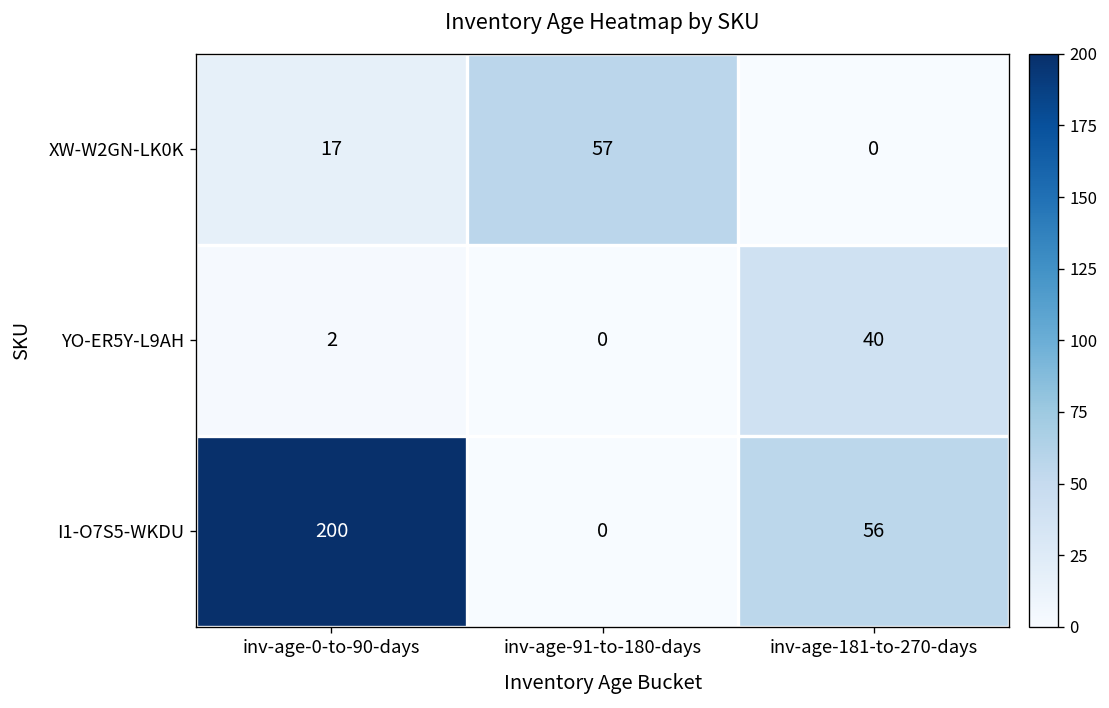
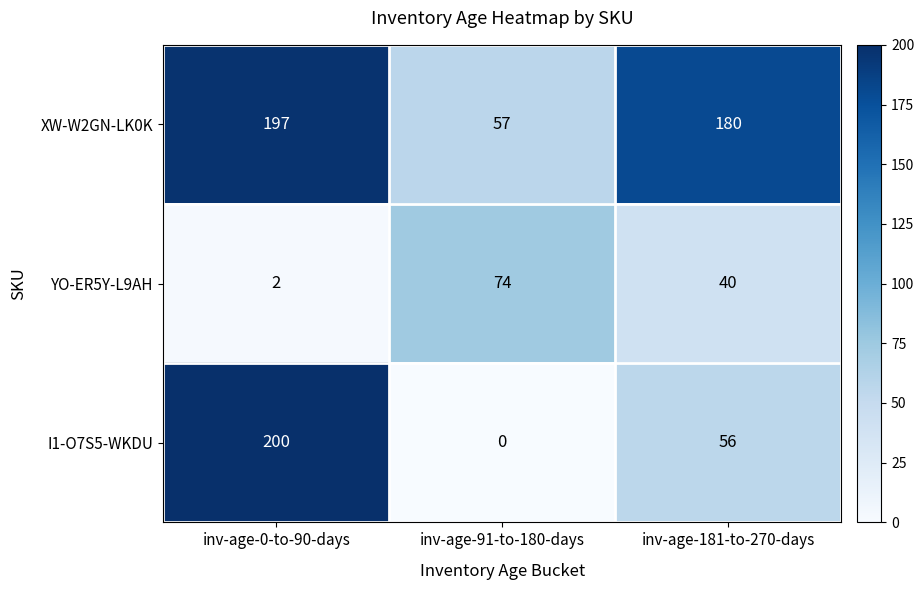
  {
    "XW-W2GN-LK0K": {
-     "inv-age-0-to-90-days": 17,
+     "inv-age-0-to-90-days": 197,
      "inv-age-91-to-180-days": 57,
-     "inv-age-181-to-270-days": 0
+     "inv-age-181-to-270-days": 180
    },
    "YO-ER5Y-L9AH": {
      "inv-age-0-to-90-days": 2,
-     "inv-age-91-to-180-days": 0,
+     "inv-age-91-to-180-days": 74,
      "inv-age-181-to-270-days": 40
    },
    "I1-O7S5-WKDU": {
      "inv-age-0-to-90-days": 200,
      "inv-age-91-to-180-days": 0,
      "inv-age-181-to-270-days": 56
    }
  }
